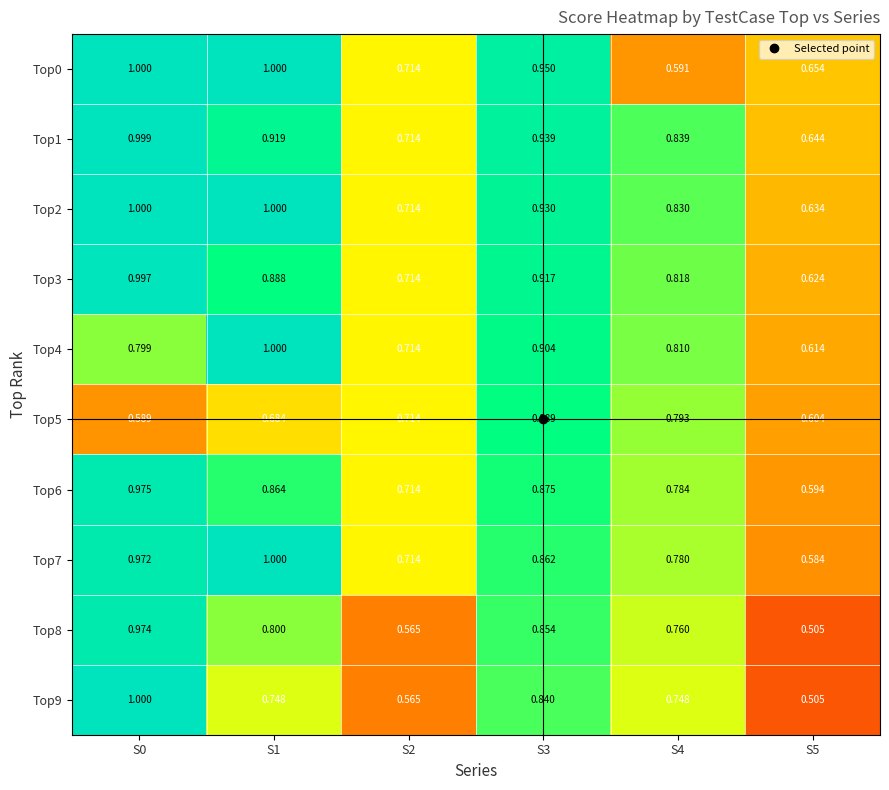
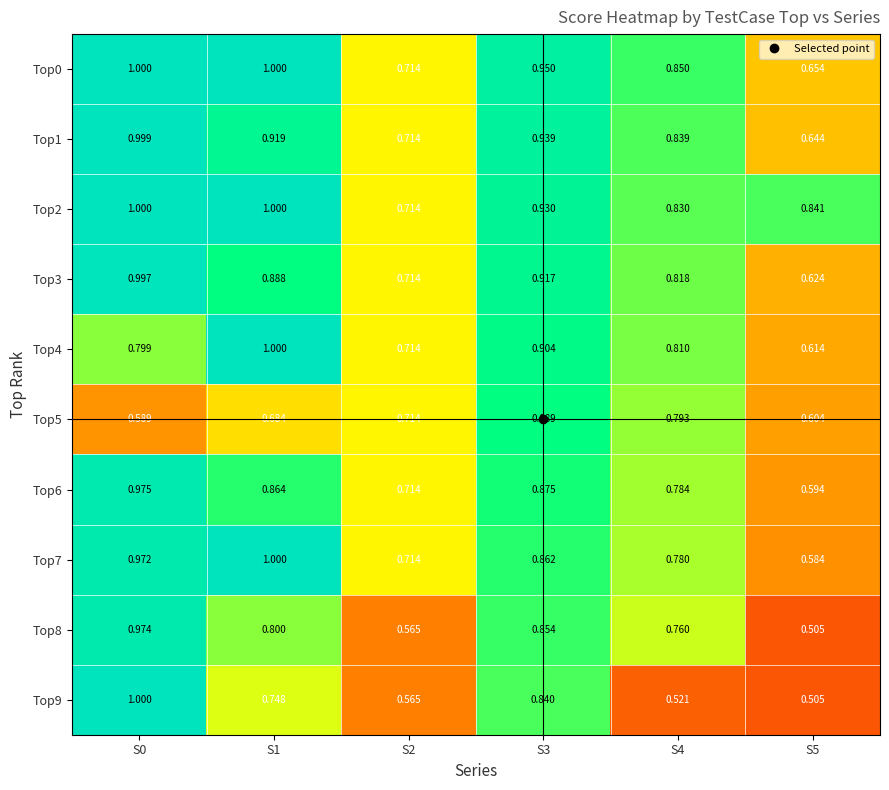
  {
    "Top0": {
      "S0": 1.000,
      "S1": 1.000,
      "S2": 0.714,
      "S3": 0.950,
-     "S4": 0.591,
+     "S4": 0.850,
      "S5": 0.654
    },
    "Top1": {
      "S0": 0.999,
      "S1": 0.919,
      "S2": 0.714,
      "S3": 0.939,
      "S4": 0.839,
      "S5": 0.644
    },
    "Top2": {
      "S0": 1.000,
      "S1": 1.000,
      "S2": 0.714,
      "S3": 0.930,
      "S4": 0.830,
-     "S5": 0.634
+     "S5": 0.841
    },
    "Top3": {
      "S0": 0.997,
      "S1": 0.888,
      "S2": 0.714,
      "S3": 0.917,
      "S4": 0.818,
      "S5": 0.624
    },
    "Top4": {
      "S0": 0.799,
      "S1": 1.000,
      "S2": 0.714,
      "S3": 0.904,
      "S4": 0.810,
      "S5": 0.614
    },
    "Top5": {
      "S0": 0.589,
      "S1": 0.684,
      "S2": 0.714,
      "S4": 0.793,
      "S5": 0.604
    },
    "Top6": {
      "S0": 0.975,
      "S1": 0.864,
      "S2": 0.714,
      "S3": 0.875,
      "S4": 0.784,
      "S5": 0.594
    },
    "Top7": {
      "S0": 0.972,
      "S1": 1.000,
      "S2": 0.714,
      "S3": 0.862,
      "S4": 0.780,
      "S5": 0.584
    },
    "Top8": {
      "S0": 0.974,
      "S1": 0.800,
      "S2": 0.565,
      "S3": 0.854,
      "S4": 0.760,
      "S5": 0.505
    },
    "Top9": {
      "S0": 1.000,
      "S1": 0.748,
      "S2": 0.565,
      "S3": 0.840,
-     "S4": 0.748,
+     "S4": 0.521,
      "S5": 0.505
    }
  }
